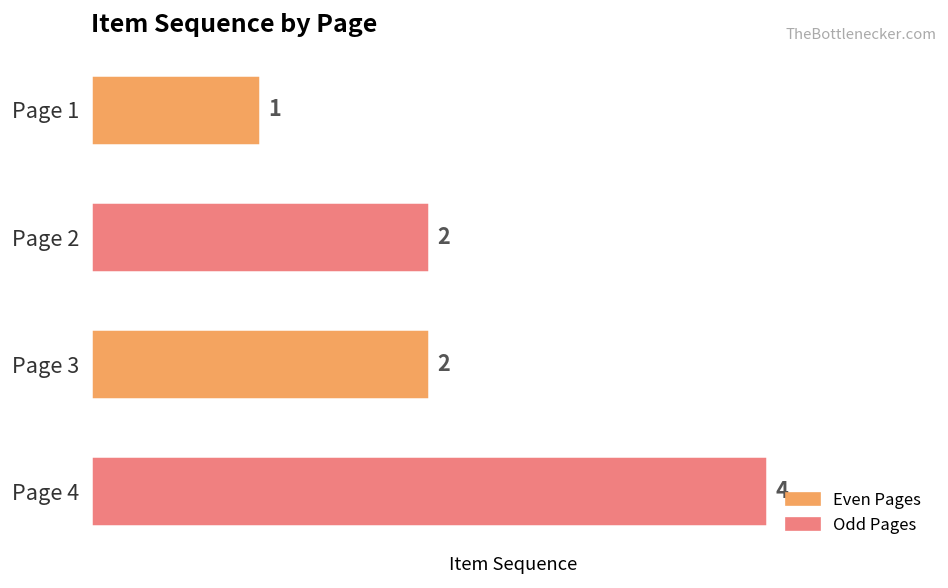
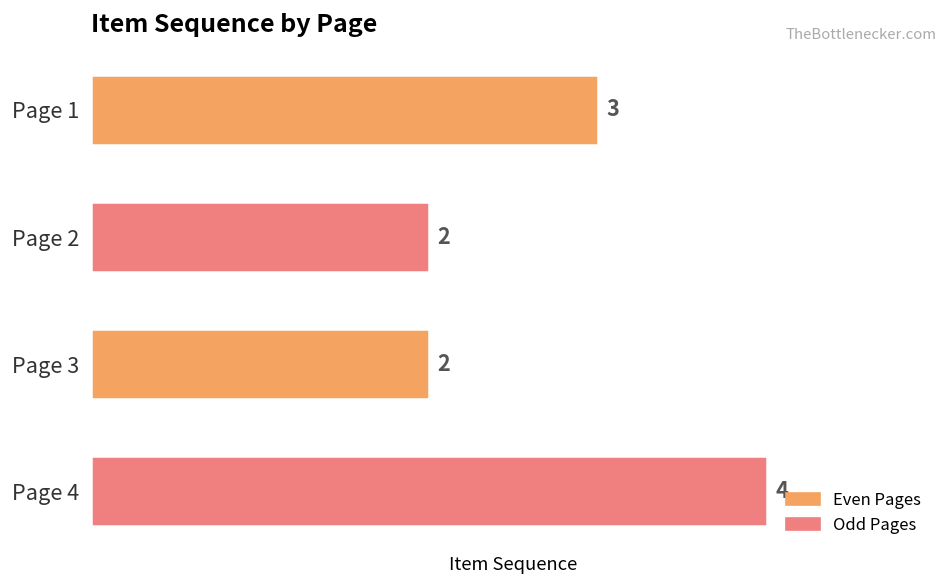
  {
-   "Page 1": 1,
+   "Page 1": 3,
    "Page 2": 2,
    "Page 3": 2,
    "Page 4": 4
  }
